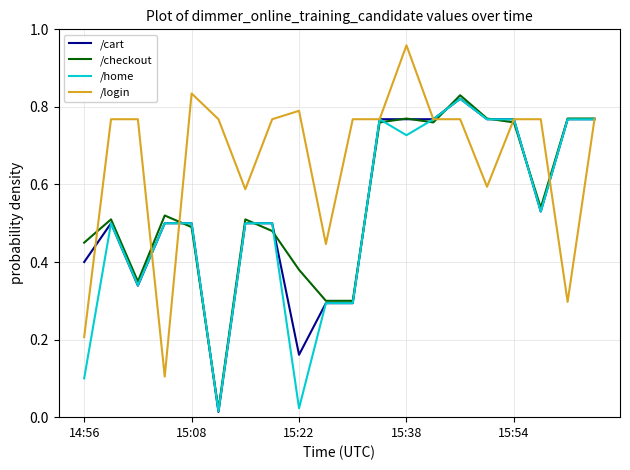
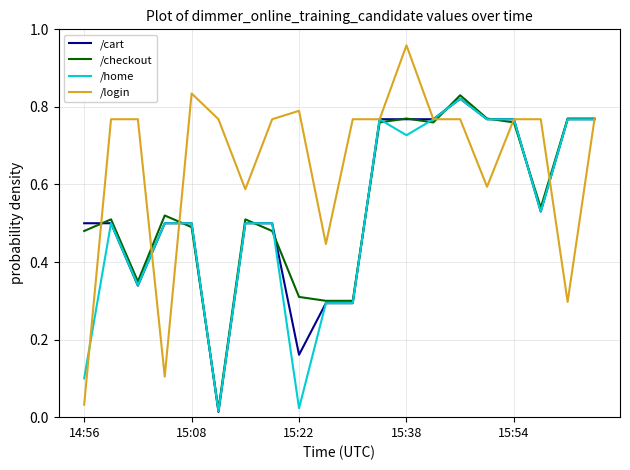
  {
    "/cart": {
-     "14:56": 0.4,
+     "14:56": 0.5,
      "15:22": 0.16
    },
    "/checkout": {
-     "14:56": 0.45,
+     "14:56": 0.48,
      "15:08": 0.49,
-     "15:22": 0.38,
+     "15:22": 0.31,
      "15:54": 0.76
    },
    "/home": {
      "14:56": 0.10,
      "15:22": 0.02,
      "15:38": 0.73
    },
    "/login": {
-     "14:56": 0.21,
+     "14:56": 0.03,
      "15:08": 0.83,
      "15:22": 0.79,
      "15:38": 0.96
    }
  }
